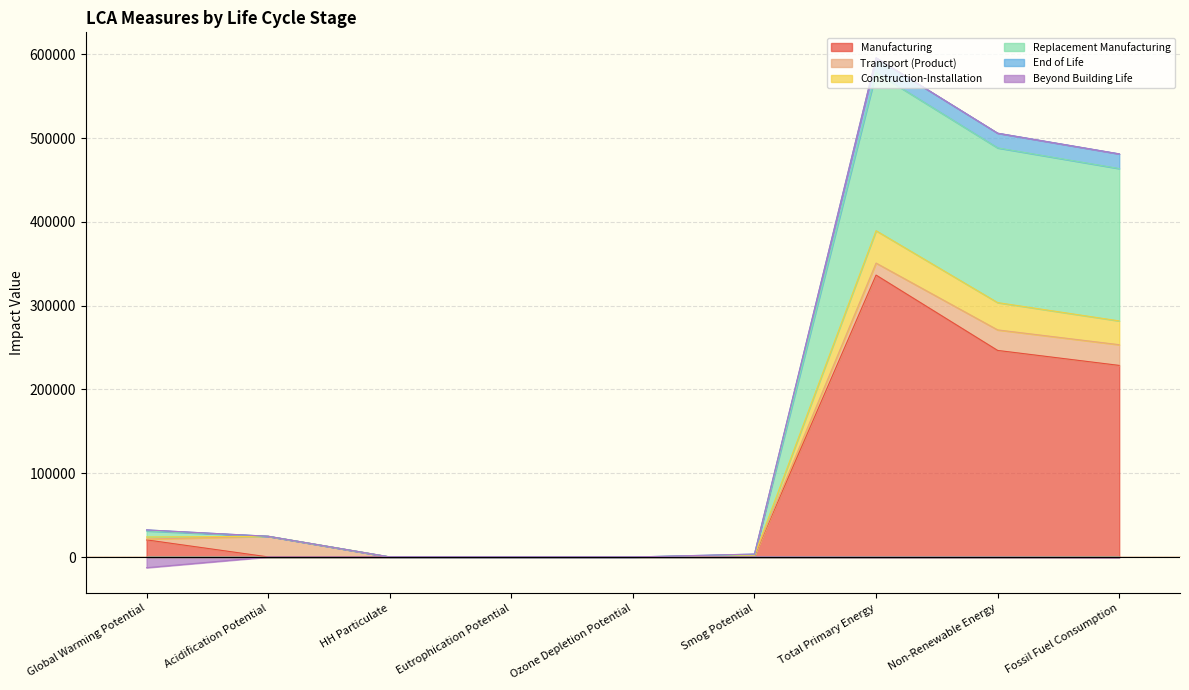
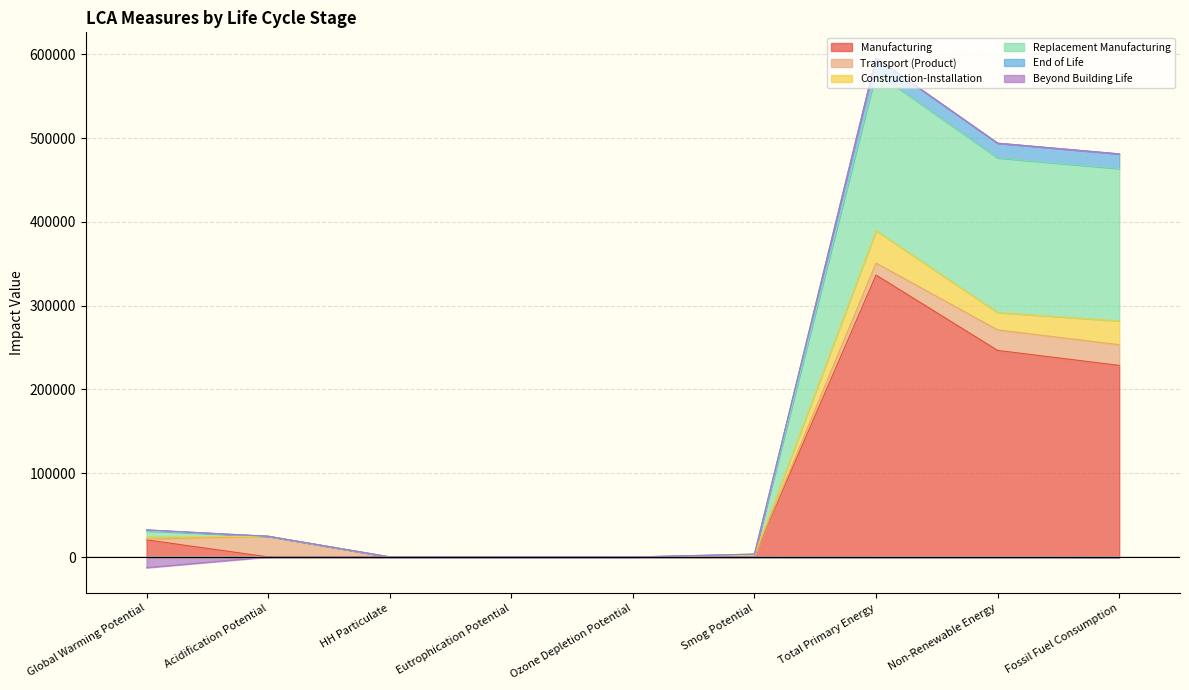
  {
    "Transport (Product)": {
      "Total Primary Energy": 10000,
      "Non-Renewable Energy": 20000,
      "Fossil Fuel Consumption": 20000
    },
    "Construction-Installation": {
      "Total Primary Energy": 40000,
-     "Non-Renewable Energy": 30000,
+     "Non-Renewable Energy": 20000,
      "Fossil Fuel Consumption": 30000
    },
    "Replacement Manufacturing": {
      "Non-Renewable Energy": 180000,
      "Fossil Fuel Consumption": 180000
    }
  }
